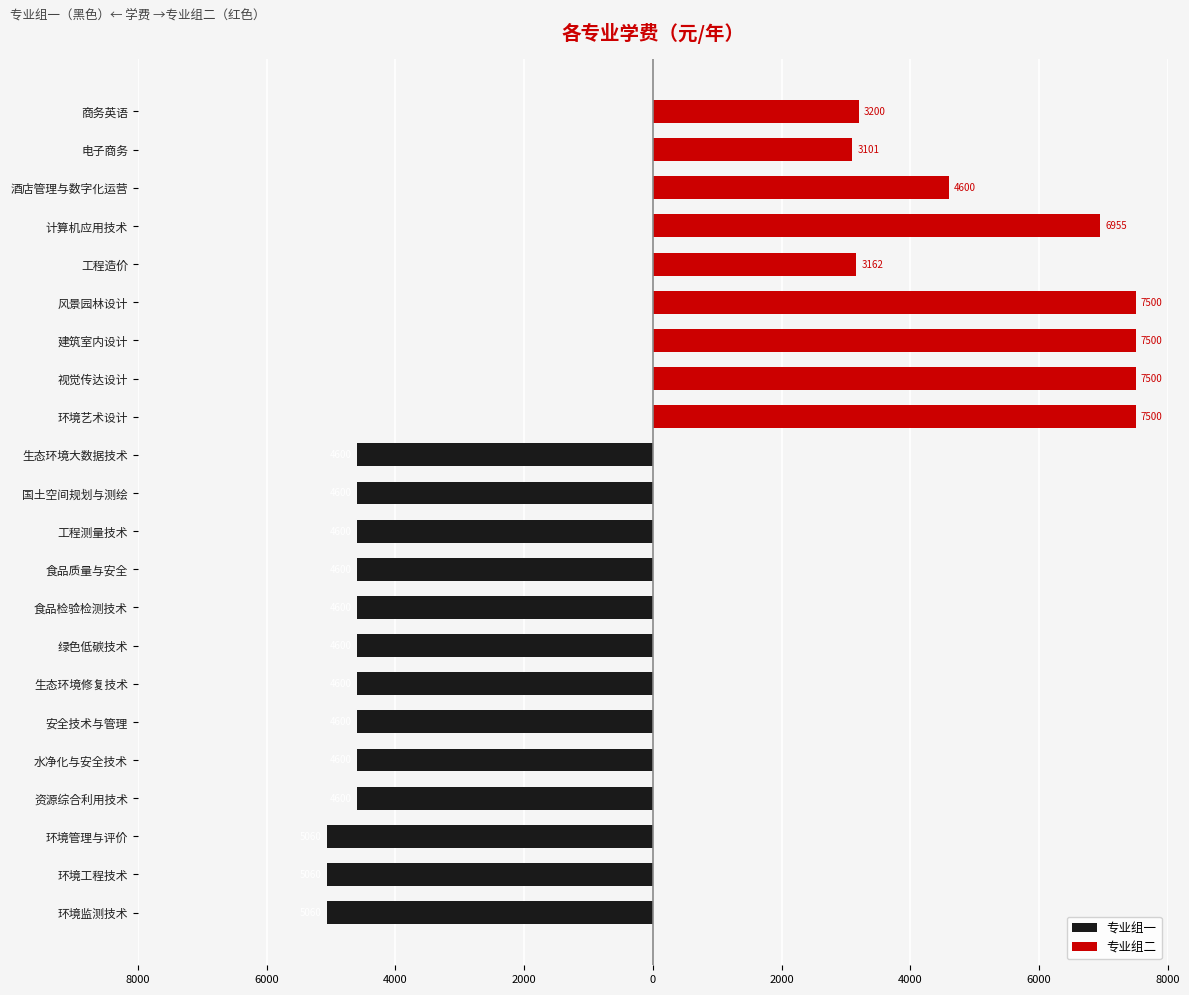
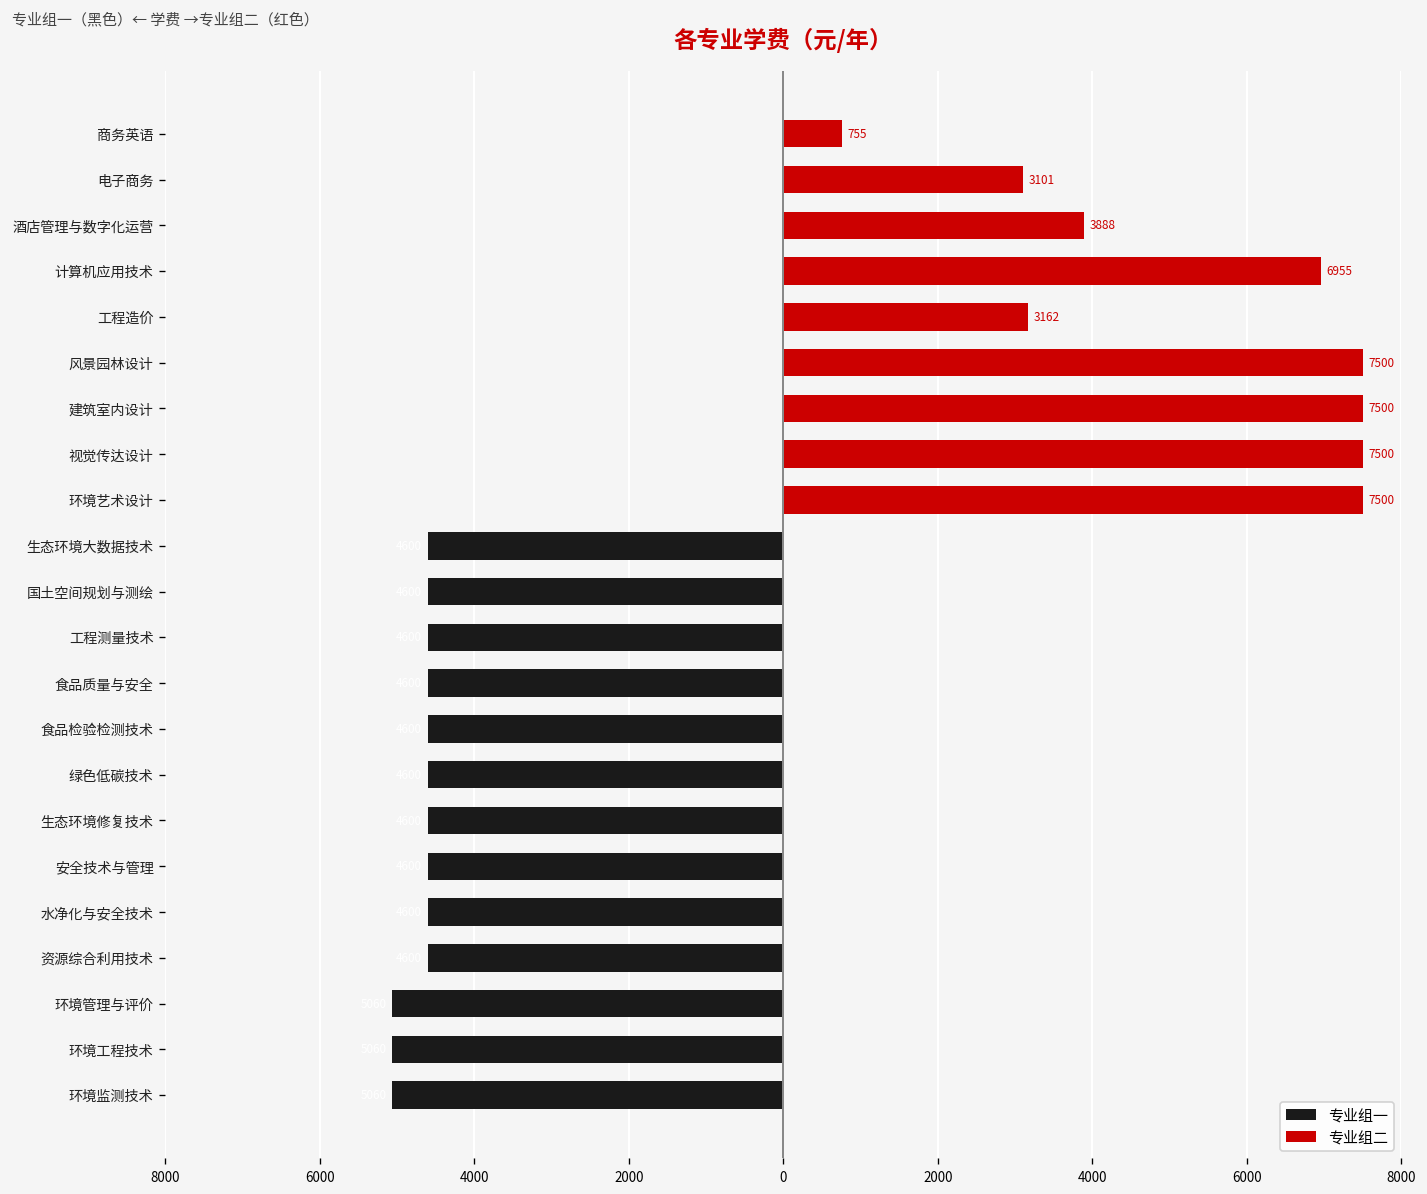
  {
    "专业组二": {
-     "商务英语": 3200,
+     "商务英语": 755,
      "电子商务": 3101,
-     "酒店管理与数字化运营": 4600,
+     "酒店管理与数字化运营": 3888,
      "计算机应用技术": 6955,
      "工程造价": 3162,
      "风景园林设计": 7500,
      "建筑室内设计": 7500,
      "视觉传达设计": 7500,
      "环境艺术设计": 7500
    }
  }
